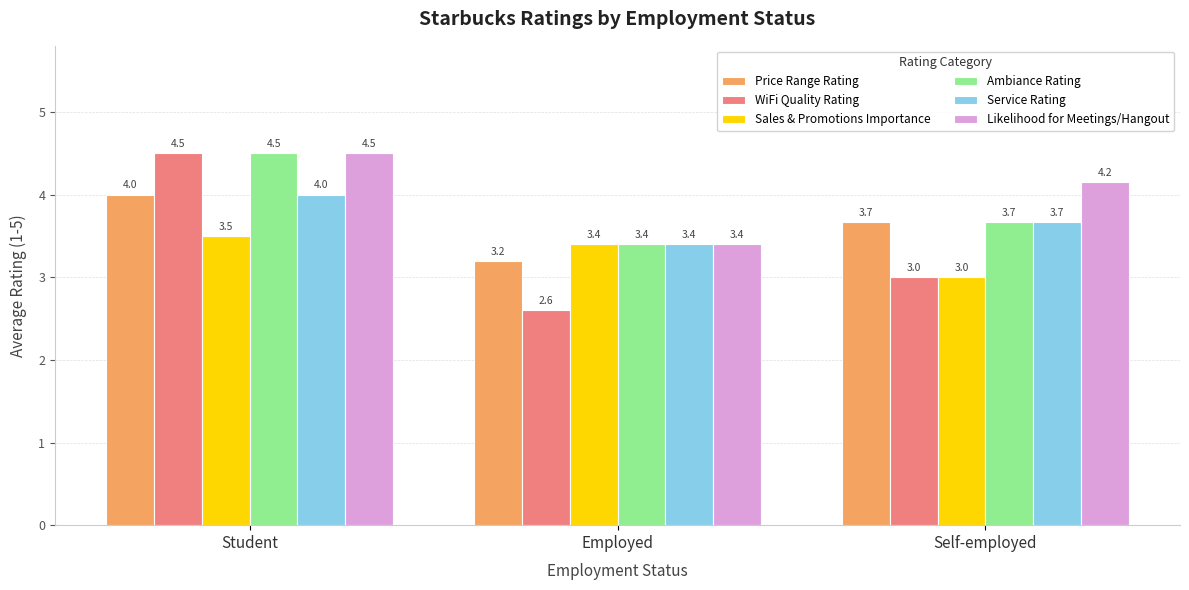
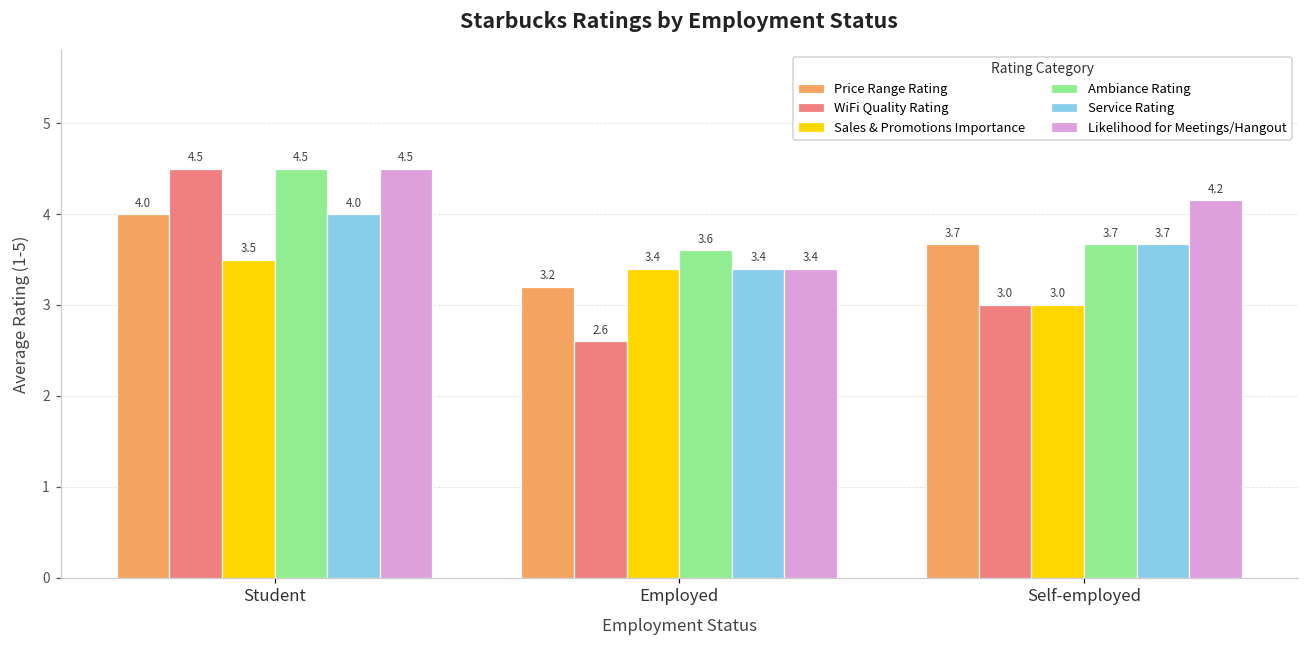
  {
    "Sales & Promotions Importance": {
      "Student": 3.5,
      "Employed": 3.4,
      "Self-employed": 3.0
    },
    "Ambiance Rating": {
      "Student": 4.5,
-     "Employed": 3.4,
+     "Employed": 3.6,
      "Self-employed": 3.7
    },
    "Service Rating": {
      "Student": 4.0,
      "Employed": 3.4,
      "Self-employed": 3.7
    },
    "Likelihood for Meetings/Hangout": {
      "Student": 4.5,
      "Employed": 3.4,
      "Self-employed": 4.2
    }
  }
